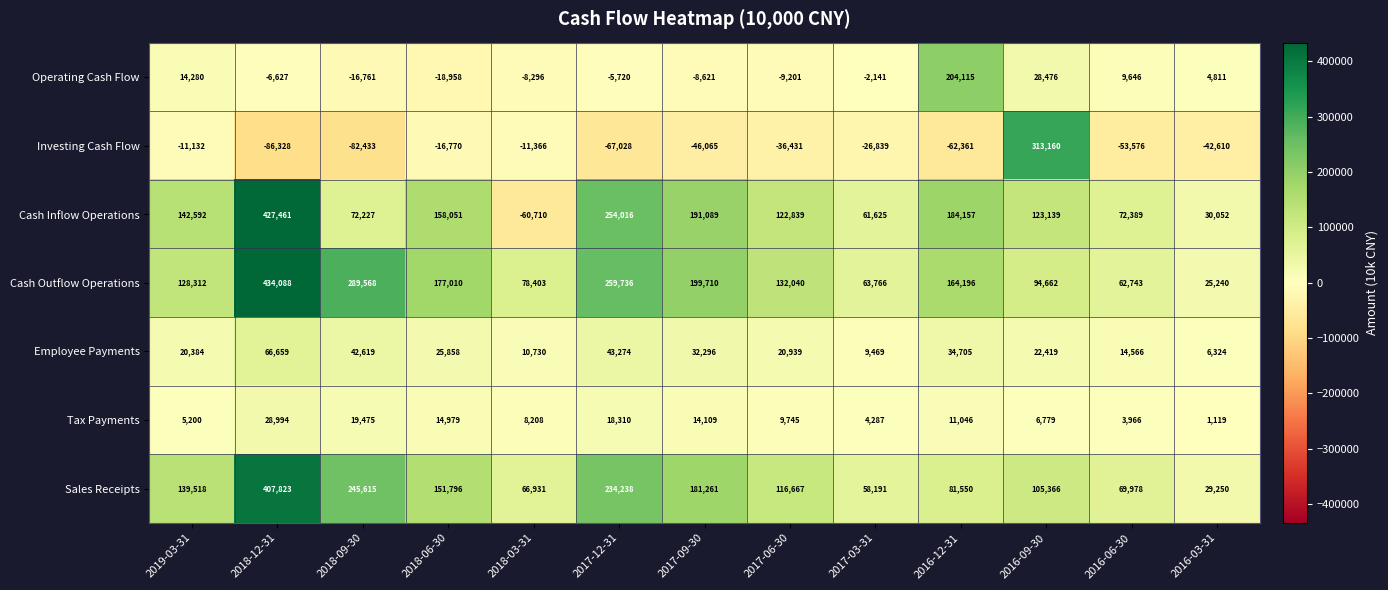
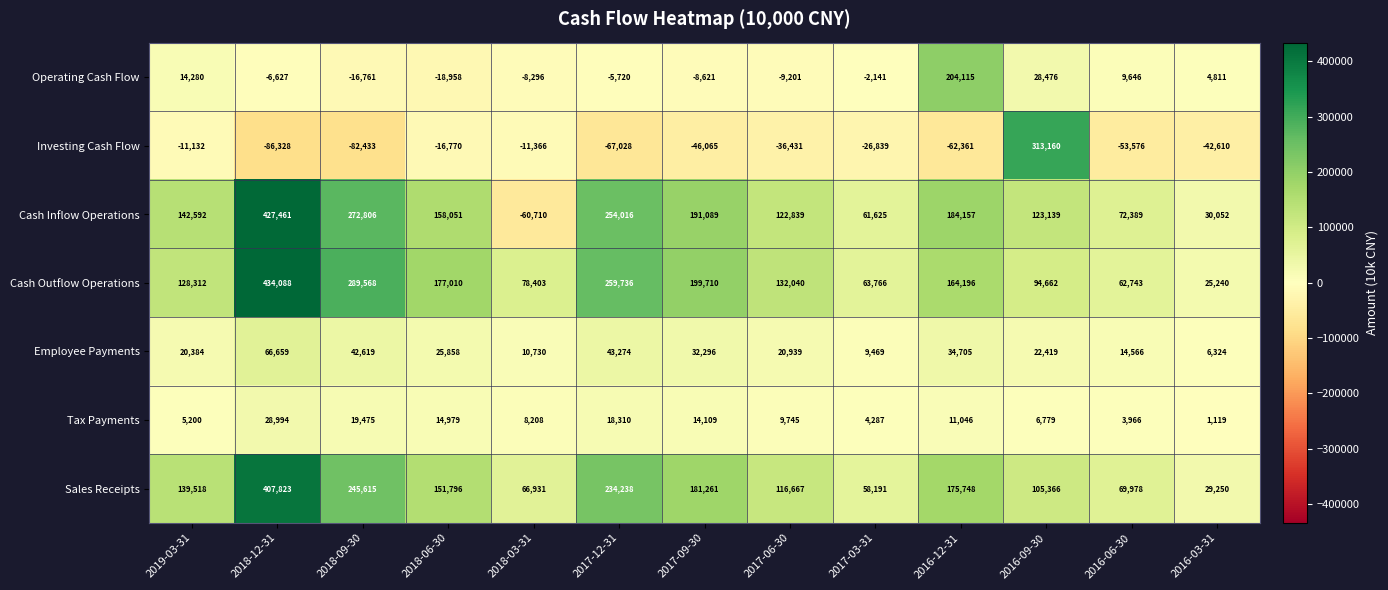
  {
    "Operating Cash Flow": {
      "2019-03-31": "14,280",
      "2018-12-31": "-6,627",
      "2018-09-30": "-16,761",
      "2018-06-30": "-18,958",
      "2018-03-31": "-8,296",
      "2017-12-31": "-5,720",
      "2017-09-30": "-8,621",
      "2017-06-30": "-9,201",
      "2017-03-31": "-2,141",
      "2016-12-31": "204,115",
      "2016-09-30": "28,476",
      "2016-06-30": "9,646",
      "2016-03-31": "4,811"
    },
    "Investing Cash Flow": {
      "2019-03-31": "-11,132",
      "2018-12-31": "-86,328",
      "2018-09-30": "-82,433",
      "2018-06-30": "-16,770",
      "2018-03-31": "-11,366",
      "2017-12-31": "-67,028",
      "2017-09-30": "-46,065",
      "2017-06-30": "-36,431",
      "2017-03-31": "-26,839",
      "2016-12-31": "-62,361",
      "2016-09-30": "313,160",
      "2016-06-30": "-53,576",
      "2016-03-31": "-42,610"
    },
    "Cash Inflow Operations": {
      "2019-03-31": "142,592",
      "2018-12-31": "427,461",
-     "2018-09-30": "72,227",
+     "2018-09-30": "272,806",
      "2018-06-30": "158,051",
      "2018-03-31": "-60,710",
      "2017-12-31": "254,016",
      "2017-09-30": "191,089",
      "2017-06-30": "122,839",
      "2017-03-31": "61,625",
      "2016-12-31": "184,157",
      "2016-09-30": "123,139",
      "2016-06-30": "72,389",
      "2016-03-31": "30,052"
    },
    "Cash Outflow Operations": {
      "2019-03-31": "128,312",
      "2018-12-31": "434,088",
      "2018-09-30": "289,568",
      "2018-06-30": "177,010",
      "2018-03-31": "78,403",
      "2017-12-31": "259,736",
      "2017-09-30": "199,710",
      "2017-06-30": "132,040",
      "2017-03-31": "63,766",
      "2016-12-31": "164,196",
      "2016-09-30": "94,662",
      "2016-06-30": "62,743",
      "2016-03-31": "25,240"
    },
    "Employee Payments": {
      "2019-03-31": "20,384",
      "2018-12-31": "66,659",
      "2018-09-30": "42,619",
      "2018-06-30": "25,858",
      "2018-03-31": "10,730",
      "2017-12-31": "43,274",
      "2017-09-30": "32,296",
      "2017-06-30": "20,939",
      "2017-03-31": "9,469",
      "2016-12-31": "34,705",
      "2016-09-30": "22,419",
      "2016-06-30": "14,566",
      "2016-03-31": "6,324"
    },
    "Tax Payments": {
      "2019-03-31": "5,200",
      "2018-12-31": "28,994",
      "2018-09-30": "19,475",
      "2018-06-30": "14,979",
      "2018-03-31": "8,208",
      "2017-12-31": "18,310",
      "2017-09-30": "14,109",
      "2017-06-30": "9,745",
      "2017-03-31": "4,287",
      "2016-12-31": "11,046",
      "2016-09-30": "6,779",
      "2016-06-30": "3,966",
      "2016-03-31": "1,119"
    },
    "Sales Receipts": {
      "2019-03-31": "139,518",
      "2018-12-31": "407,823",
      "2018-09-30": "245,615",
      "2018-06-30": "151,796",
      "2018-03-31": "66,931",
      "2017-12-31": "234,238",
      "2017-09-30": "181,261",
      "2017-06-30": "116,667",
      "2017-03-31": "58,191",
-     "2016-12-31": "81,550",
+     "2016-12-31": "175,748",
      "2016-09-30": "105,366",
      "2016-06-30": "69,978",
      "2016-03-31": "29,250"
    }
  }
